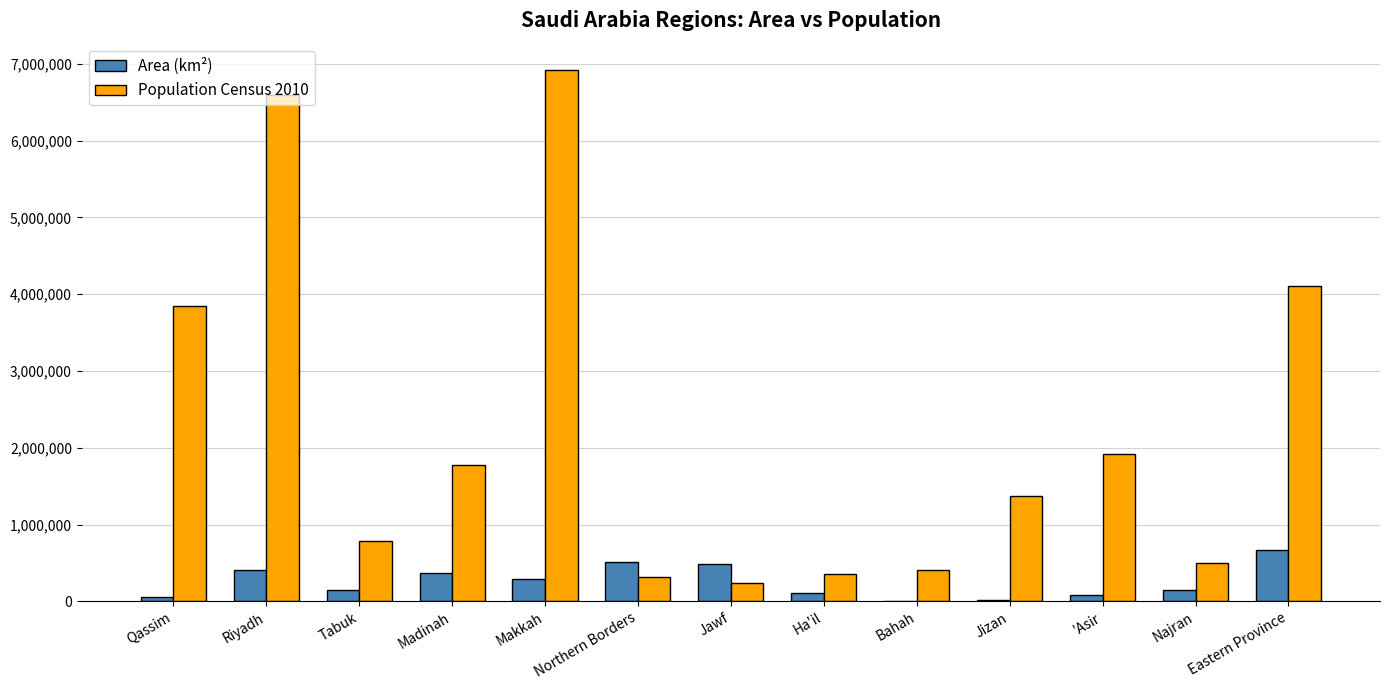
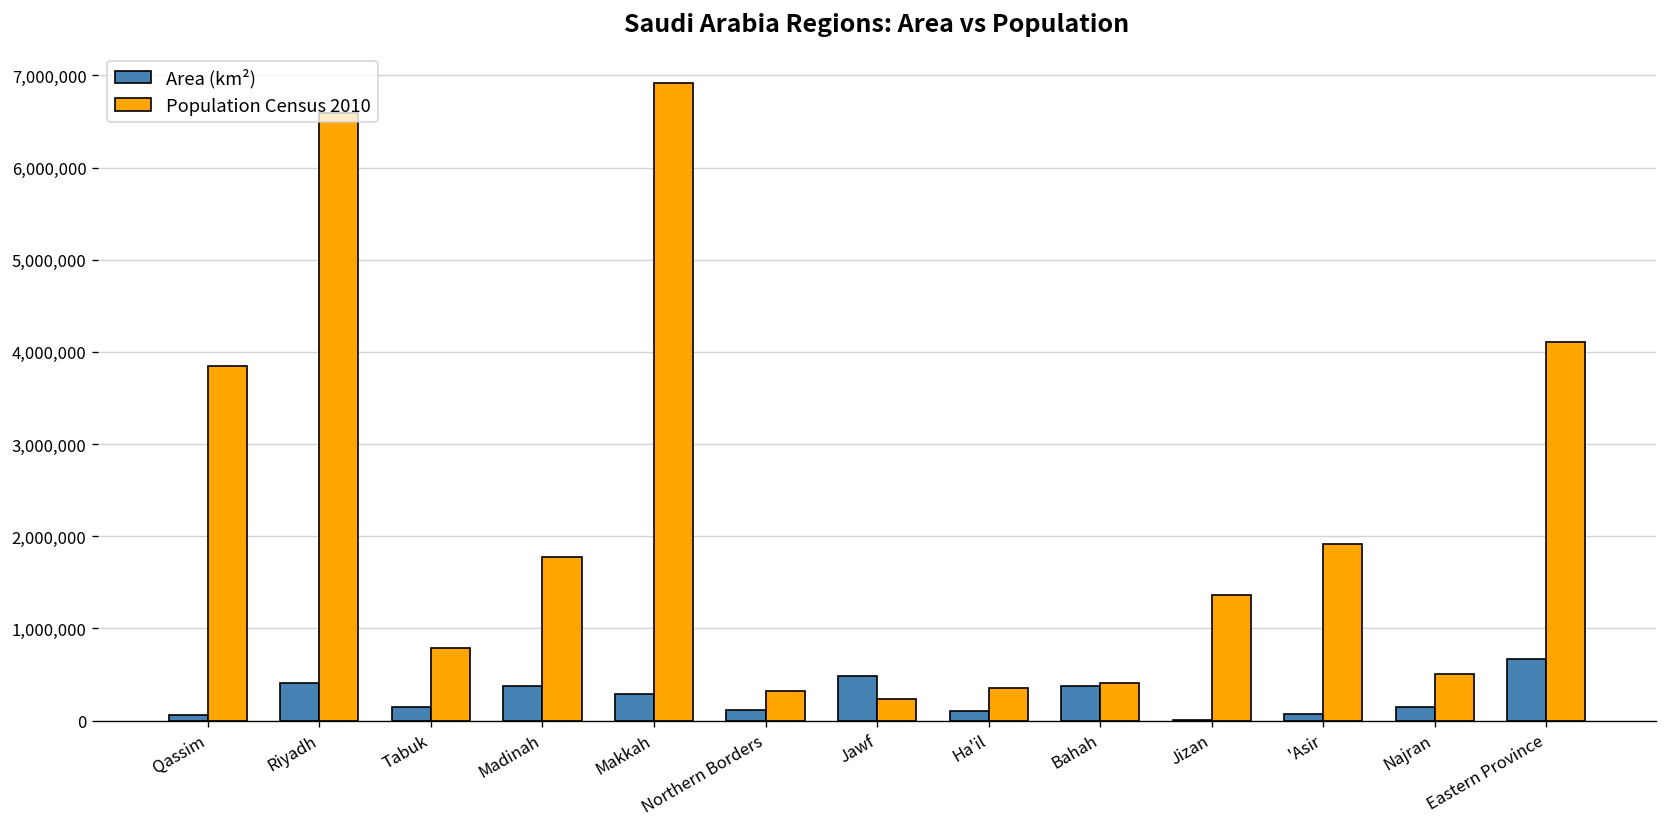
  {
    "Area (km²)": {
      "Qassim": "100,000",
      "Riyadh": "400,000",
      "Tabuk": "100,000",
      "Madinah": "400,000",
      "Makkah": "300,000",
-     "Northern Borders": "500,000",
+     "Northern Borders": "100,000",
      "Jawf": "500,000",
      "Ha'il": "100,000",
-     "Bahah": "0",
+     "Bahah": "400,000",
      "'Asir": "100,000",
      "Najran": "100,000",
      "Eastern Province": "700,000"
    },
    "Population Census 2010": {
      "Qassim": "3,800,000",
      "Tabuk": "800,000",
      "Madinah": "1,800,000",
      "Makkah": "6,900,000",
      "Northern Borders": "300,000",
      "Jawf": "200,000",
      "Ha'il": "400,000",
      "Bahah": "400,000",
      "Jizan": "1,400,000",
      "'Asir": "1,900,000",
      "Najran": "500,000",
      "Eastern Province": "4,100,000"
    }
  }
